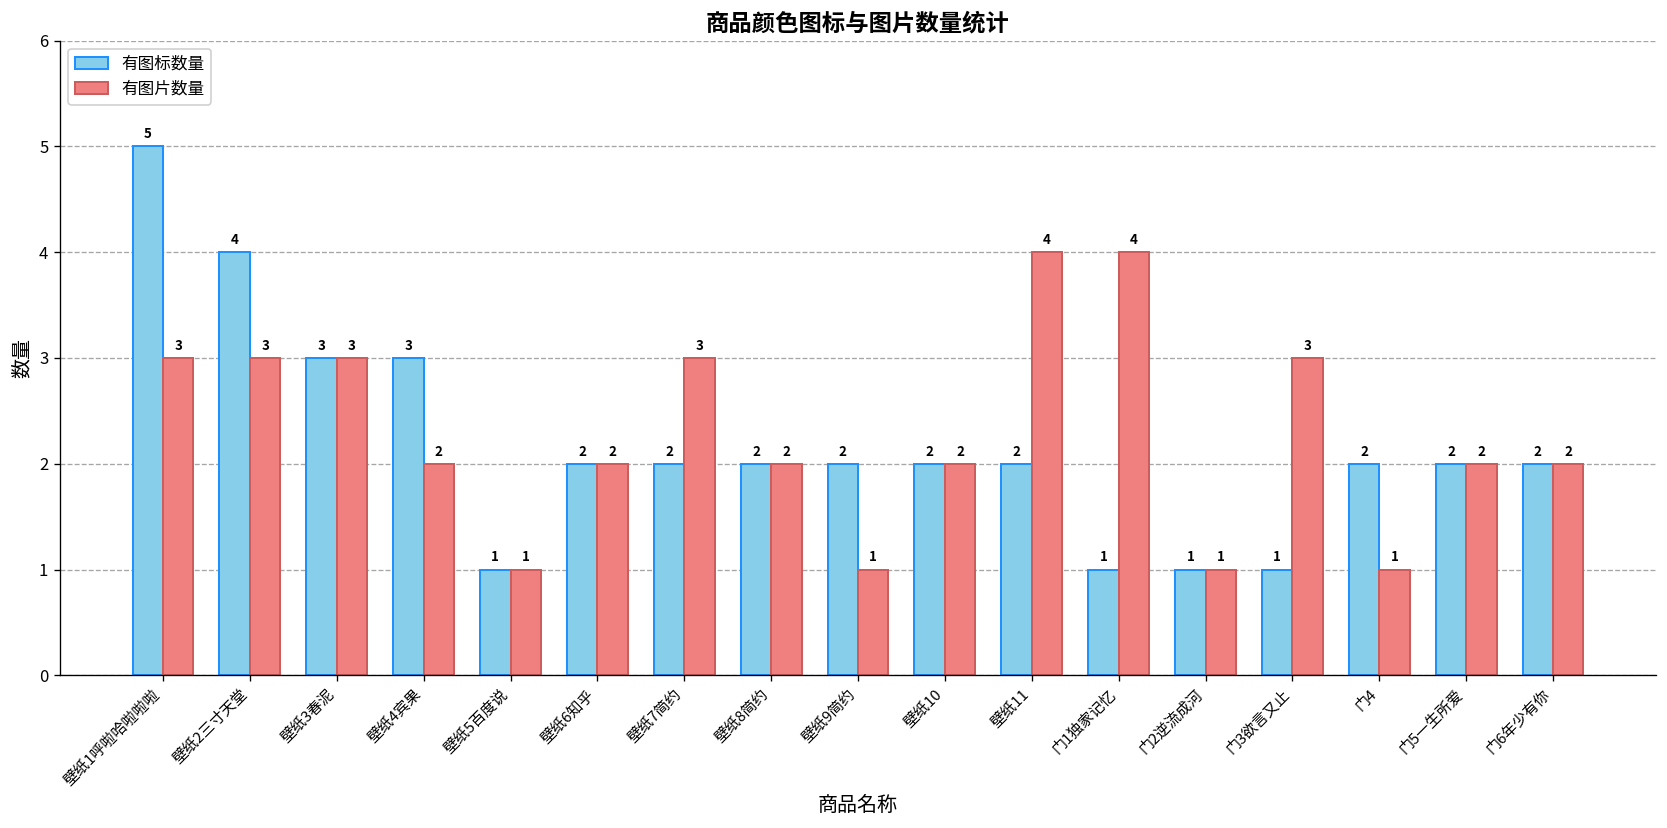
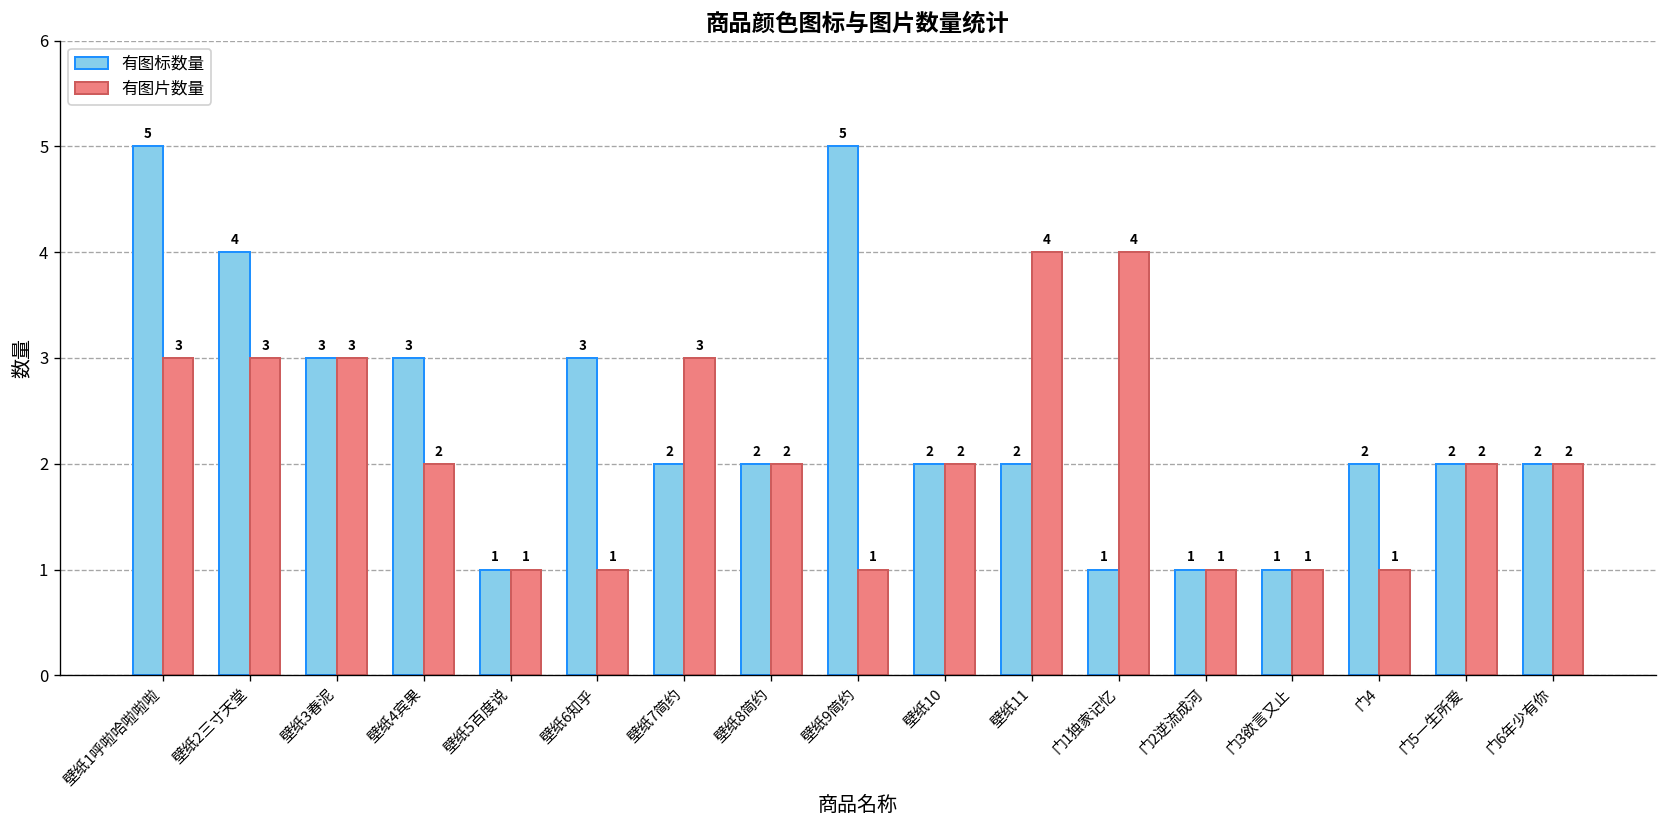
  {
    "有图标数量": {
      "壁纸1呼啦哈啦啦啦": 5,
      "壁纸2三寸天堂": 4,
      "壁纸3春泥": 3,
      "壁纸4宾果": 3,
      "壁纸5百度说": 1,
-     "壁纸6知乎": 2,
+     "壁纸6知乎": 3,
      "壁纸7简约": 2,
      "壁纸8简约": 2,
-     "壁纸9简约": 2,
+     "壁纸9简约": 5,
      "壁纸10": 2,
      "壁纸11": 2,
      "门1独家记忆": 1,
      "门2逆流成河": 1,
      "门3欲言又止": 1,
      "门4": 2,
      "门5一生所爱": 2,
      "门6年少有你": 2
    },
    "有图片数量": {
      "壁纸1呼啦哈啦啦啦": 3,
      "壁纸2三寸天堂": 3,
      "壁纸3春泥": 3,
      "壁纸4宾果": 2,
      "壁纸5百度说": 1,
-     "壁纸6知乎": 2,
+     "壁纸6知乎": 1,
      "壁纸7简约": 3,
      "壁纸8简约": 2,
      "壁纸9简约": 1,
      "壁纸10": 2,
      "壁纸11": 4,
      "门1独家记忆": 4,
      "门2逆流成河": 1,
-     "门3欲言又止": 3,
+     "门3欲言又止": 1,
      "门4": 1,
      "门5一生所爱": 2,
      "门6年少有你": 2
    }
  }
